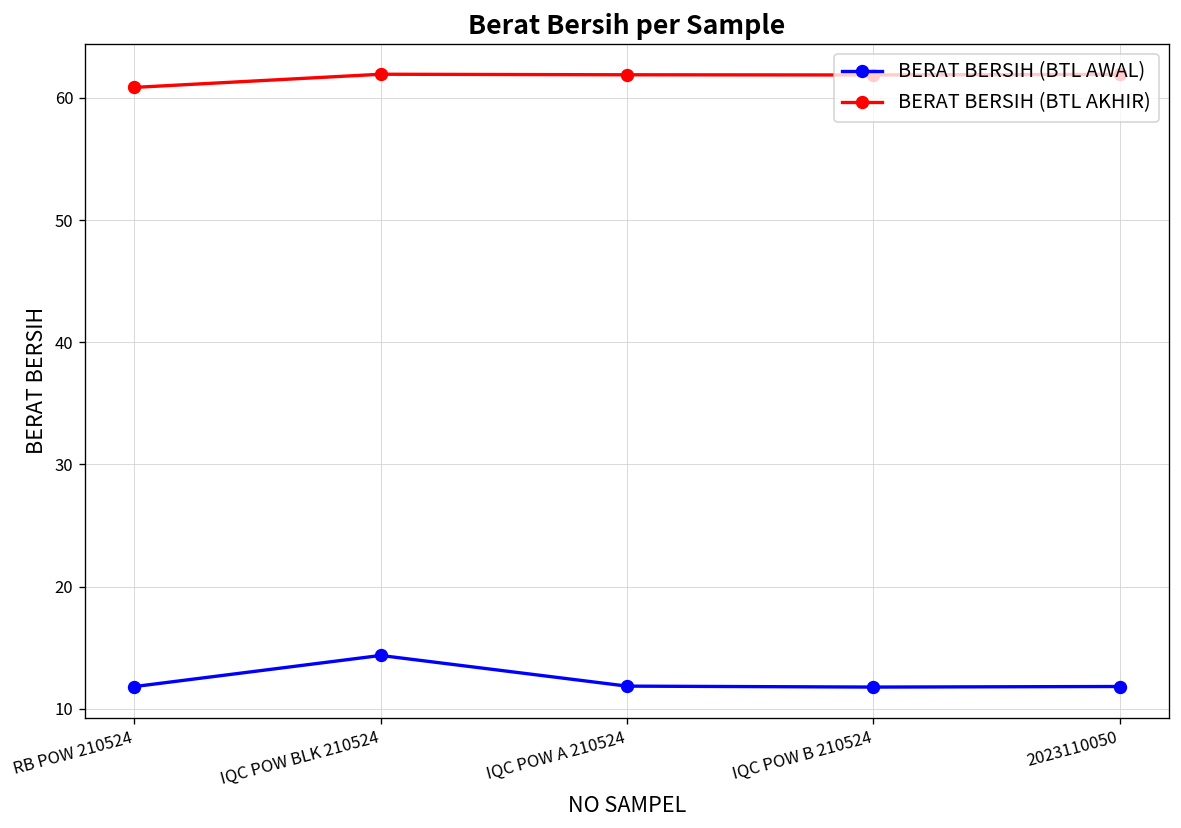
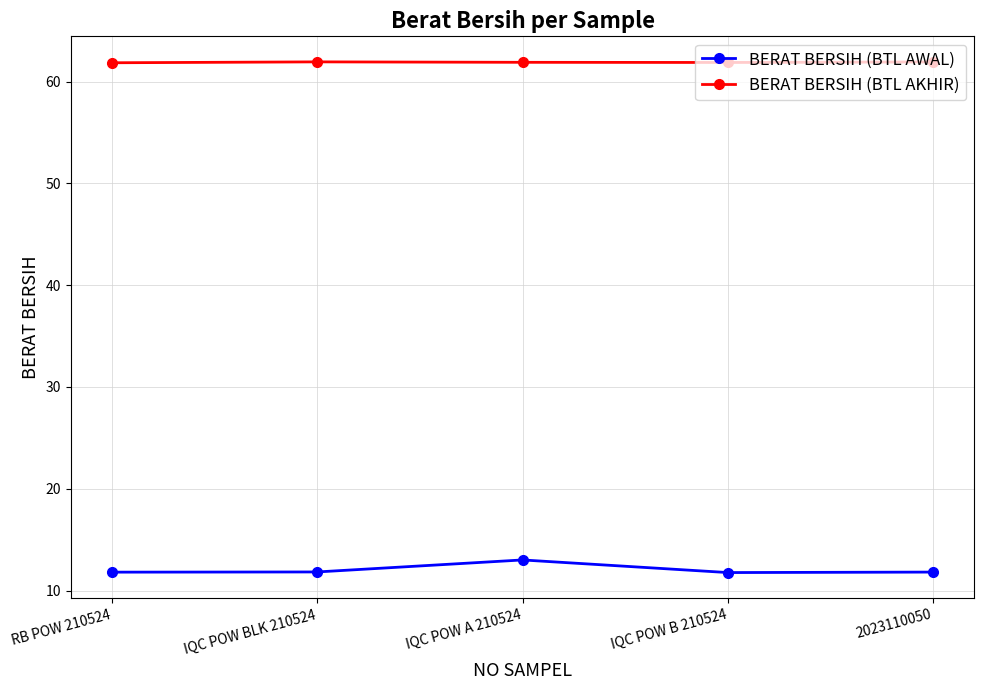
  {
    "BERAT BERSIH (BTL AWAL)": {
      "RB POW 210524": 11.8,
-     "IQC POW BLK 210524": 14.4,
-     "IQC POW A 210524": 11.8,
+     "IQC POW BLK 210524": 11.8,
+     "IQC POW A 210524": 13.0,
      "IQC POW B 210524": 11.8,
      "2023110050": 11.8
    },
    "BERAT BERSIH (BTL AKHIR)": {
-     "RB POW 210524": 60.9,
+     "RB POW 210524": 61.9,
      "IQC POW BLK 210524": 61.9,
      "IQC POW A 210524": 61.9
    }
  }
